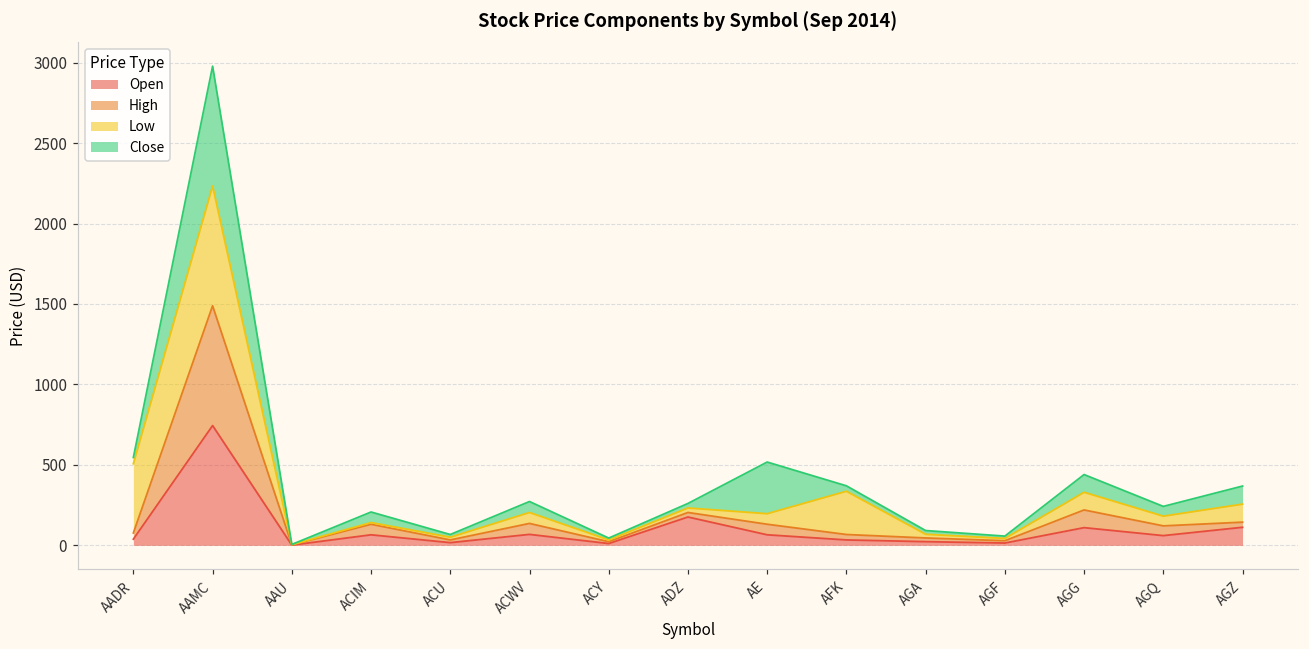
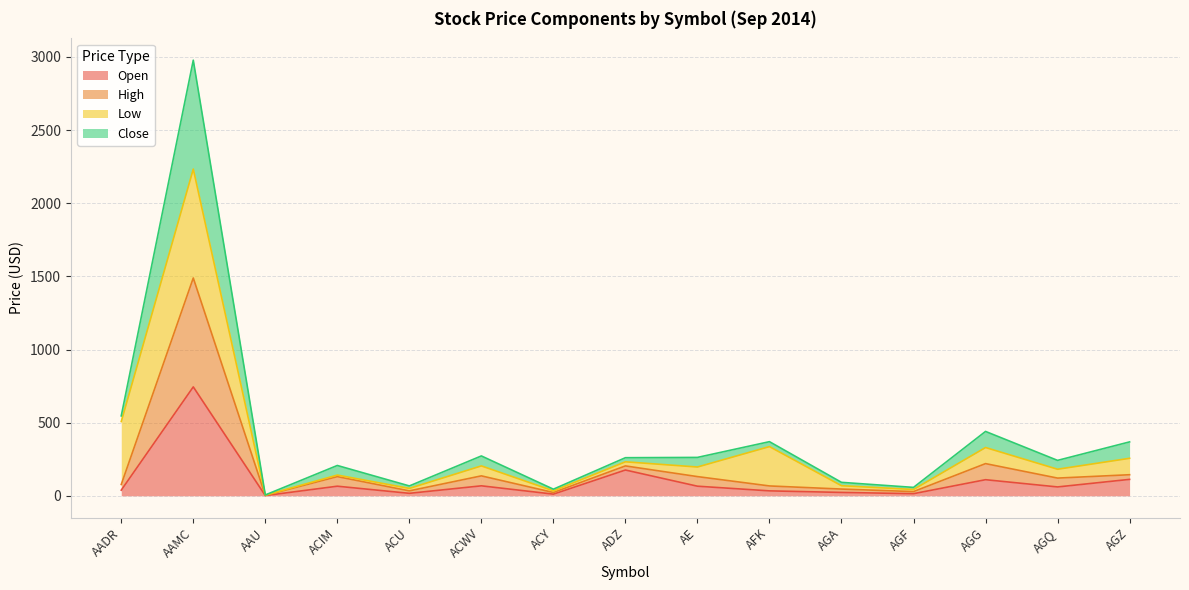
  {
    "Low": {
      "AADR": 430,
      "AAMC": 740,
      "ACWV": 70,
      "ADZ": 30,
      "AE": 70,
      "AFK": 270,
      "AGA": 20,
      "AGG": 110,
      "AGQ": 60,
      "AGZ": 110
    },
    "Close": {
      "AADR": 40,
      "AAMC": 740,
      "ACIM": 70,
      "ACWV": 70,
      "ADZ": 30,
-     "AE": 320,
+     "AE": 70,
      "AFK": 30,
      "AGA": 20,
      "AGG": 110,
      "AGQ": 60,
      "AGZ": 110
    }
  }
